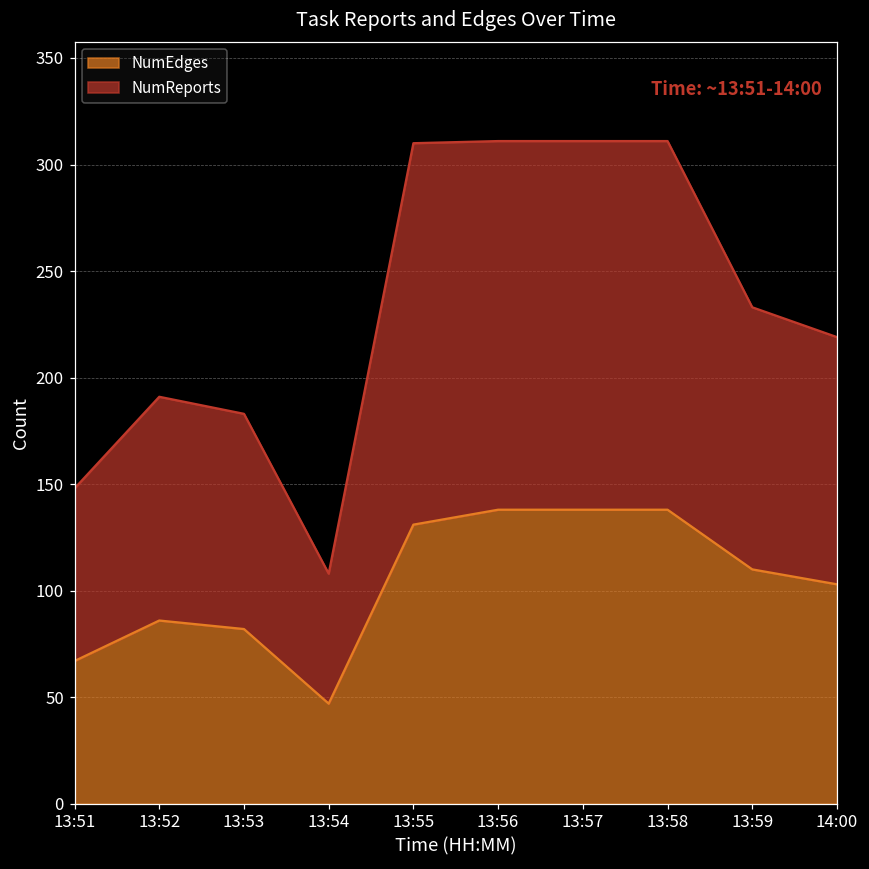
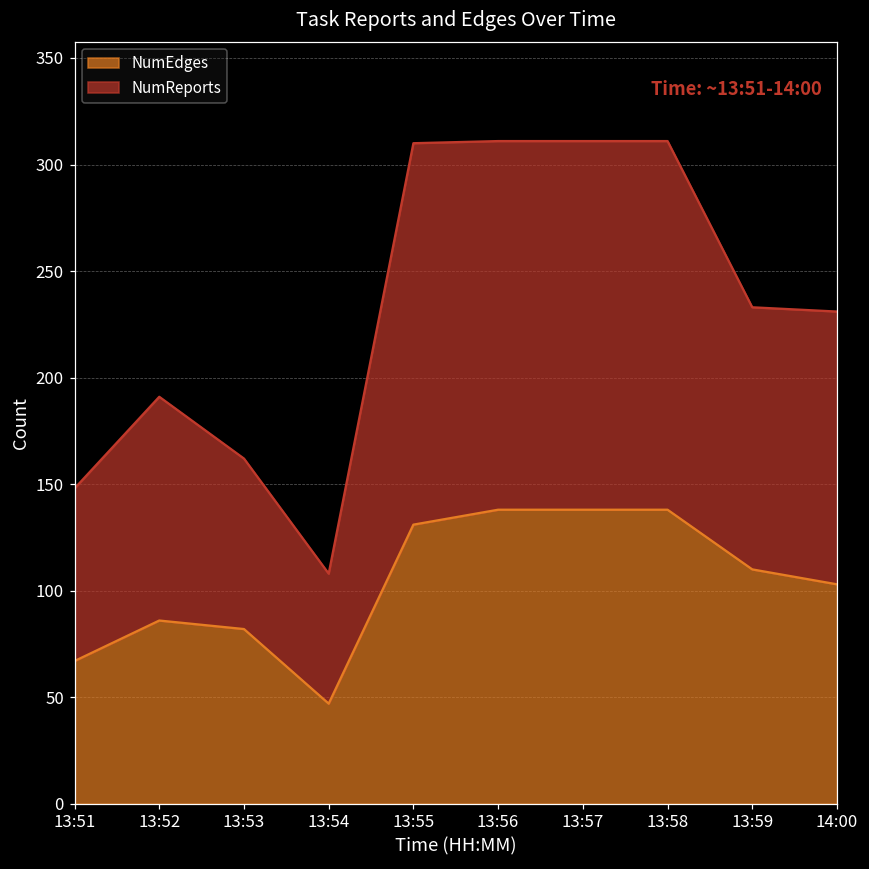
  {
    "NumReports": {
      "13:51": 148,
      "13:52": 191,
-     "13:53": 183,
+     "13:53": 162,
      "13:54": 108,
      "13:55": 310,
      "13:56": 311,
      "13:57": 311,
      "13:58": 311,
      "13:59": 233,
-     "14:00": 219
+     "14:00": 231
    },
    "NumEdges": {
      "13:51": 67,
      "13:52": 86,
      "13:53": 82,
      "13:54": 47,
      "13:55": 131,
      "13:56": 138,
      "13:57": 138,
      "13:58": 138,
      "13:59": 110,
      "14:00": 103
    }
  }
